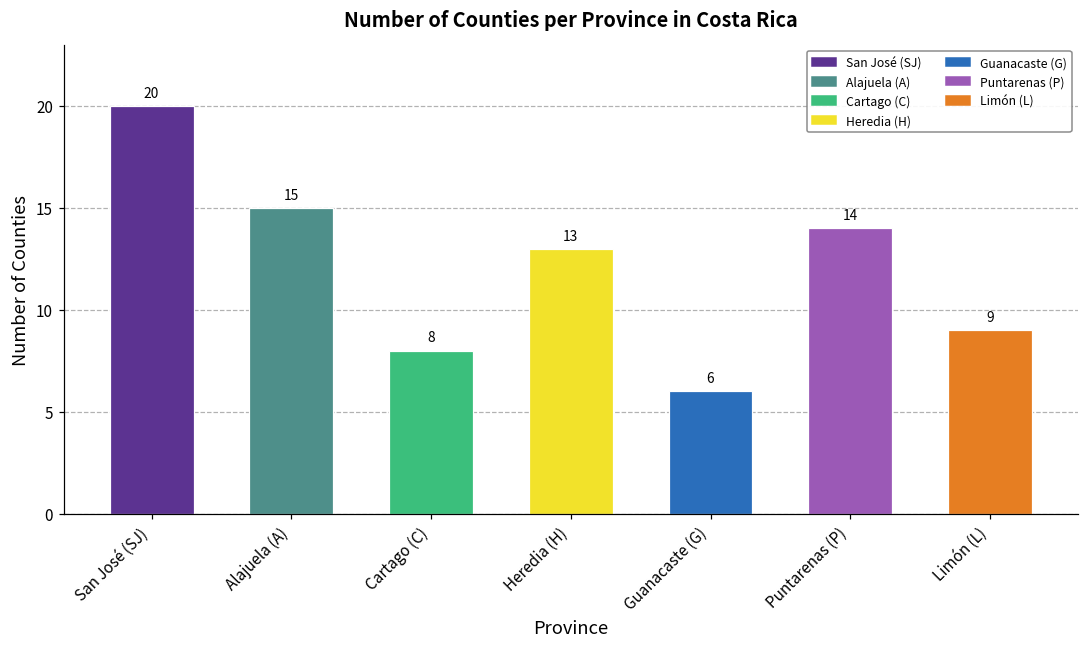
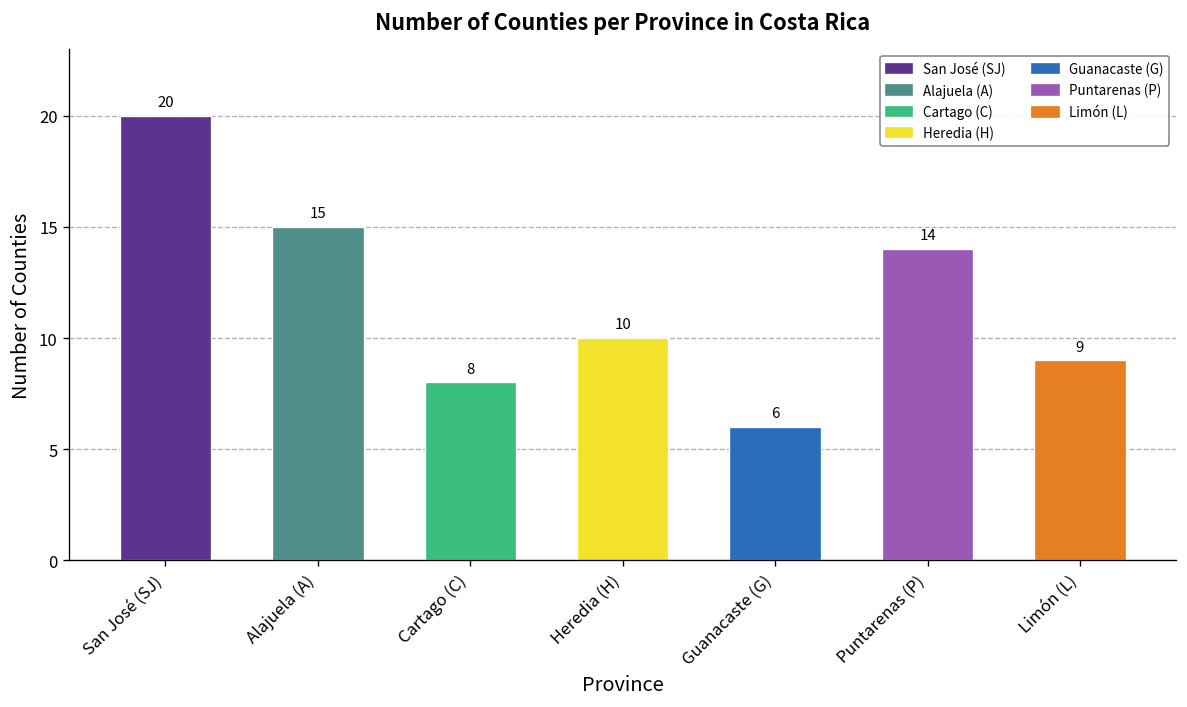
  {
    "San José (SJ)": 20,
    "Alajuela (A)": 15,
    "Cartago (C)": 8,
-   "Heredia (H)": 13,
+   "Heredia (H)": 10,
    "Guanacaste (G)": 6,
    "Puntarenas (P)": 14,
    "Limón (L)": 9
  }
